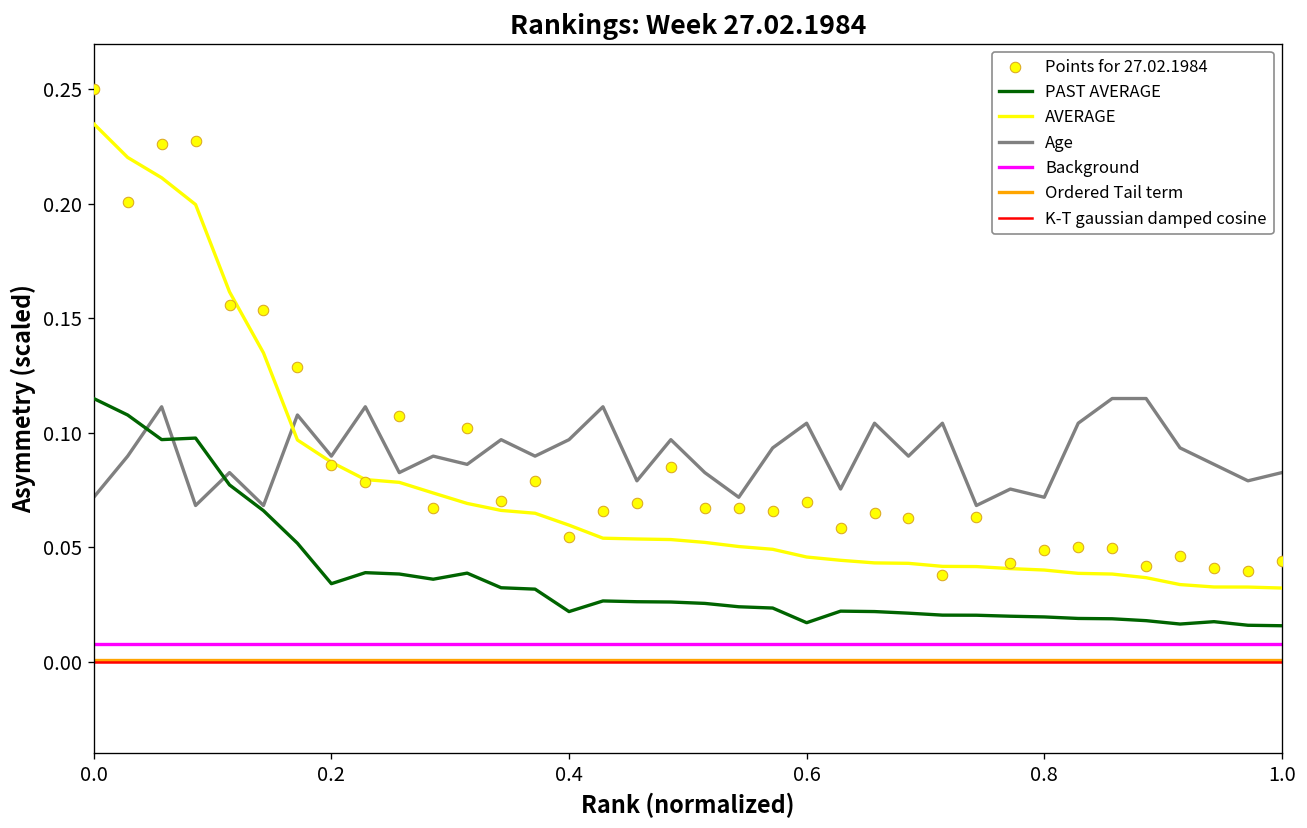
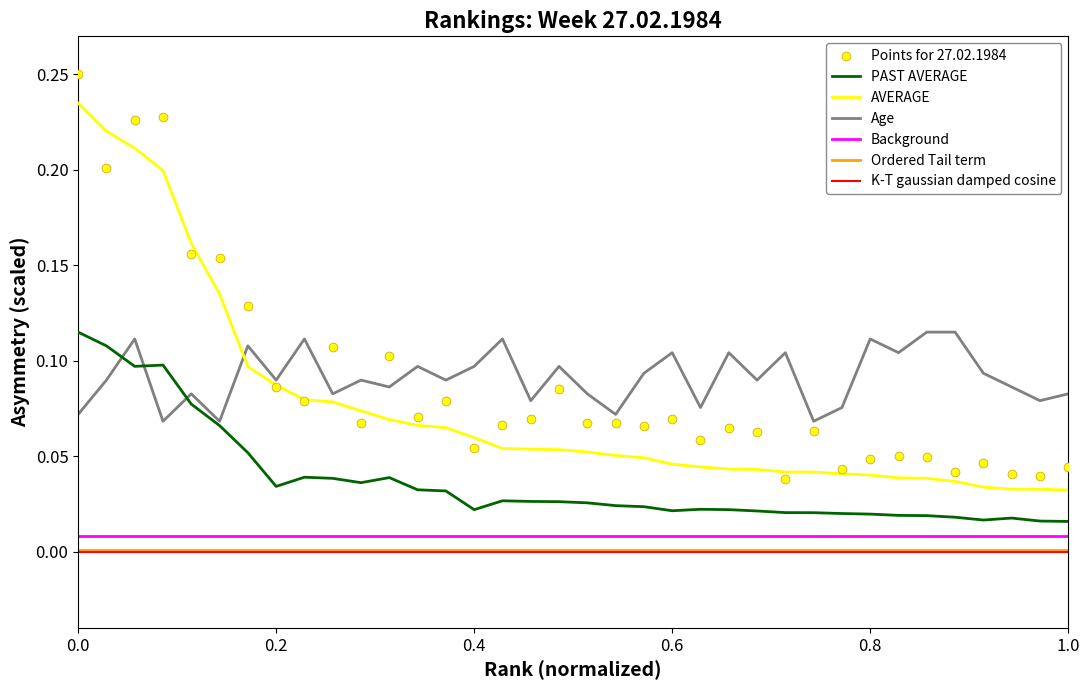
  {
    "PAST AVERAGE": {
      "0.0": 0.115,
      "0.2": 0.034,
      "0.4": 0.022,
-     "0.6": 0.017,
+     "0.6": 0.021,
      "0.8": 0.020,
      "1.0": 0.016
    },
    "Age": {
      "0.0": 0.072,
      "0.2": 0.090,
      "0.4": 0.097,
      "0.6": 0.104,
-     "0.8": 0.072,
+     "0.8": 0.111,
      "1.0": 0.083
    }
  }
